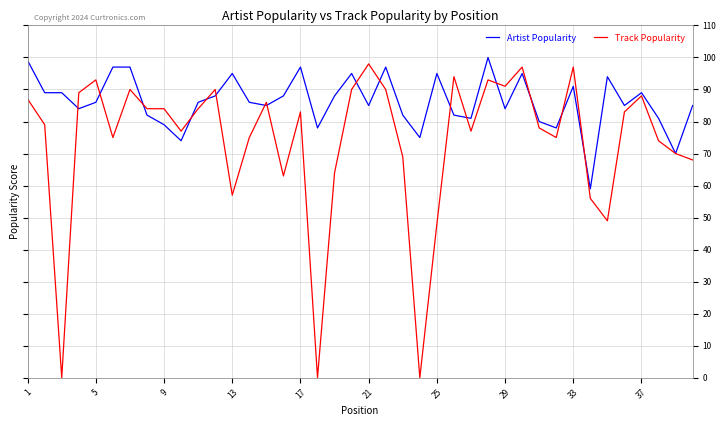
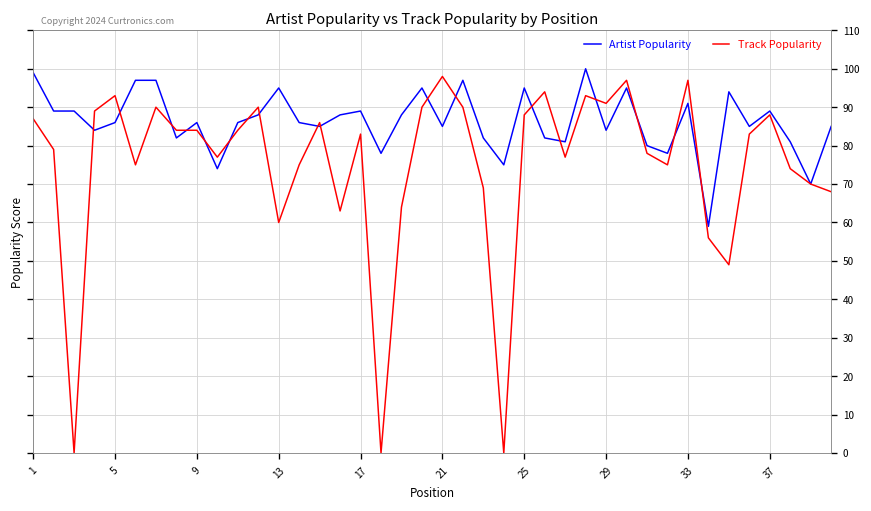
  {
    "Artist Popularity": {
      "1": 99,
      "5": 86,
-     "9": 79,
+     "9": 86,
      "13": 95,
-     "17": 97,
+     "17": 89,
      "21": 85,
      "25": 95,
      "29": 84,
      "33": 91,
      "37": 89
    },
    "Track Popularity": {
      "1": 87,
      "5": 93,
      "9": 84,
-     "13": 57,
+     "13": 60,
      "17": 83,
      "21": 98,
-     "25": 48,
+     "25": 88,
      "29": 91,
      "33": 97,
      "37": 88
    }
  }
